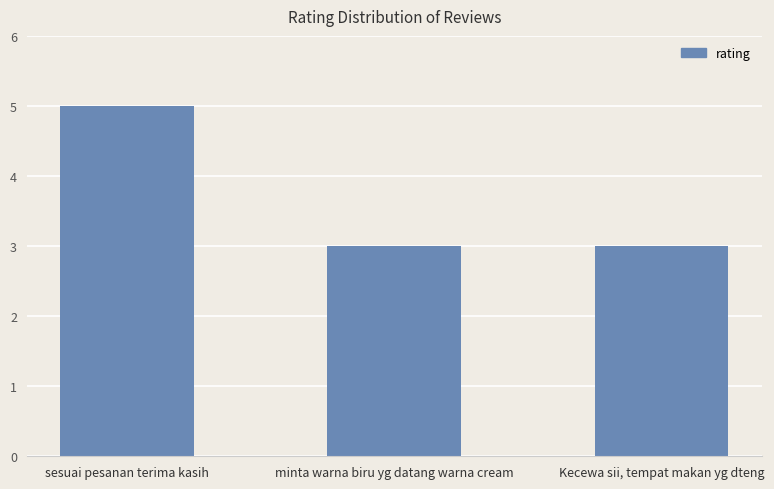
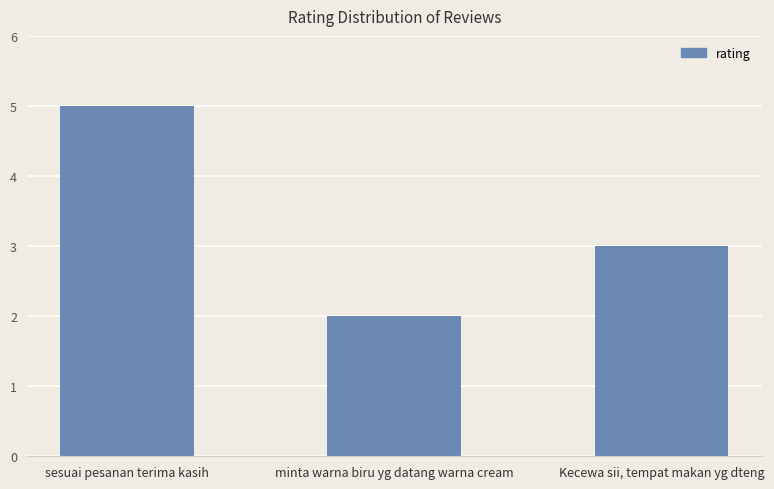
  {
    "sesuai pesanan terima kasih": 5,
-   "minta warna biru yg datang warna cream": 3,
+   "minta warna biru yg datang warna cream": 2,
    "Kecewa sii, tempat makan yg dteng": 3
  }
